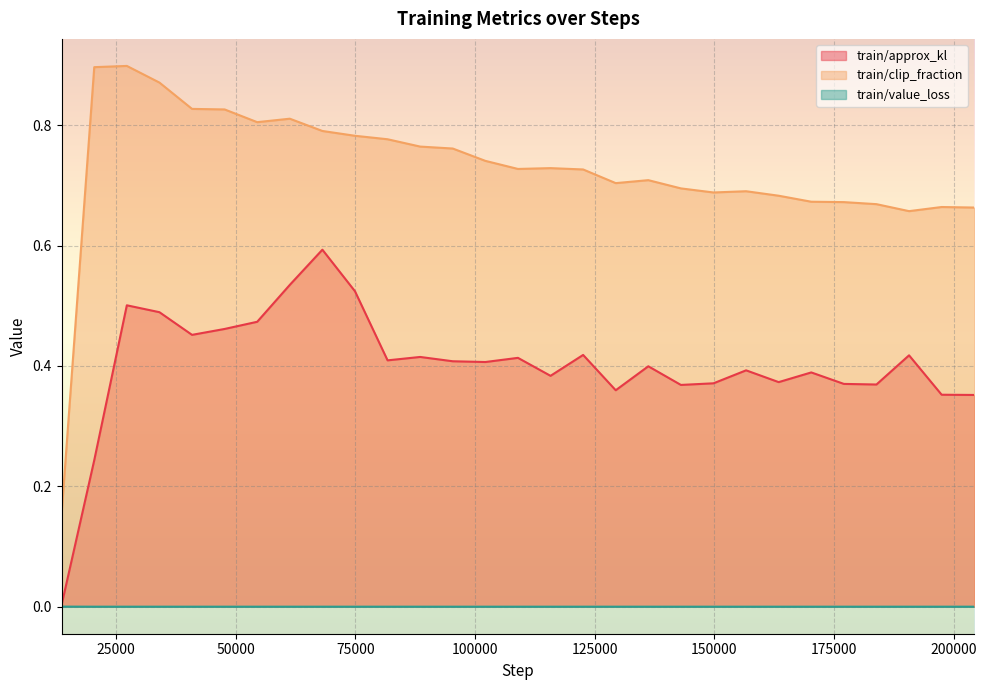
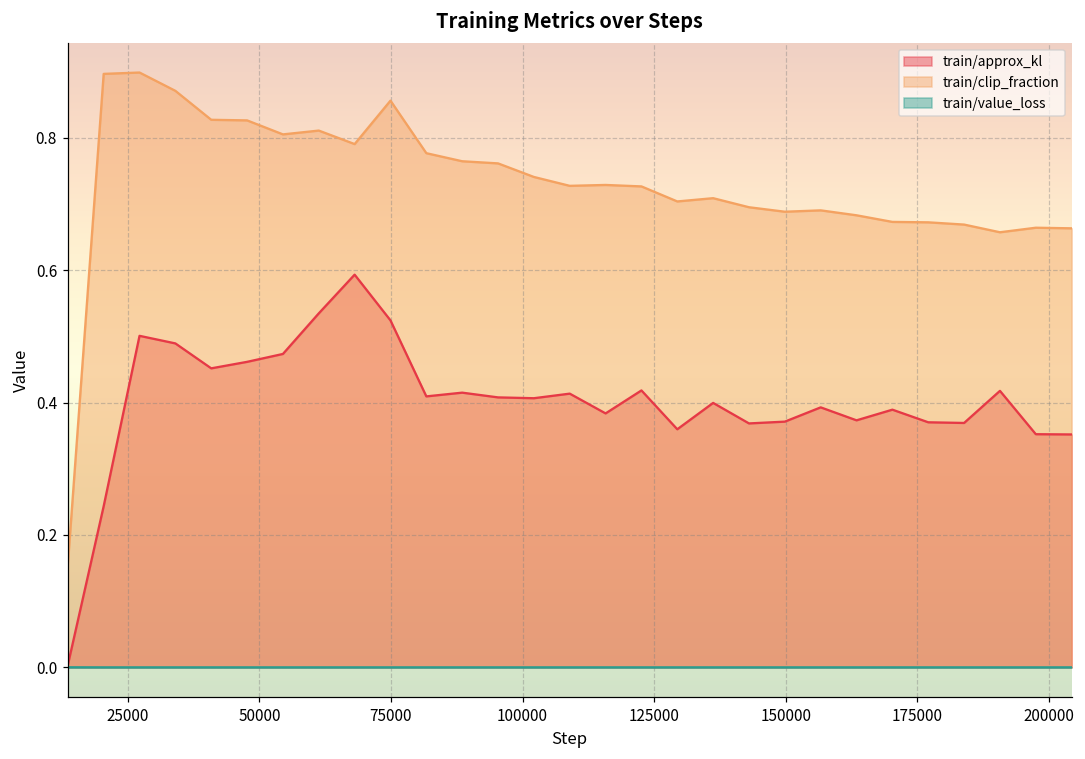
  {
    "train/approx_kl": {
      "75000": 0.52
    },
    "train/clip_fraction": {
-     "75000": 0.78
+     "75000": 0.86
    },
    "train/value_loss": {
      "75000": 0.00
    }
  }
